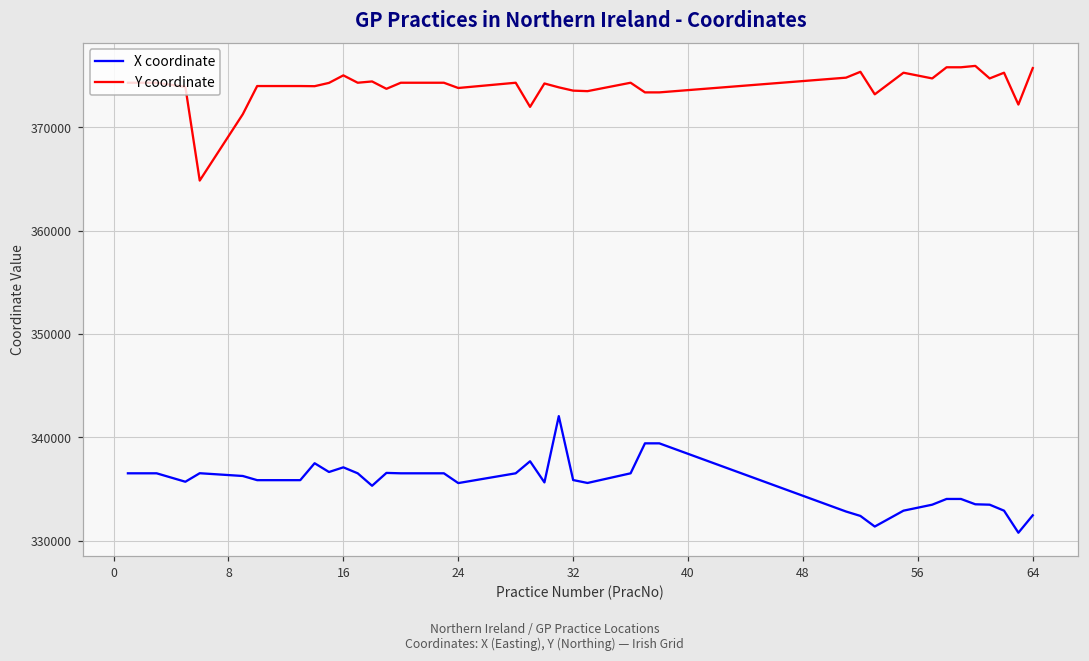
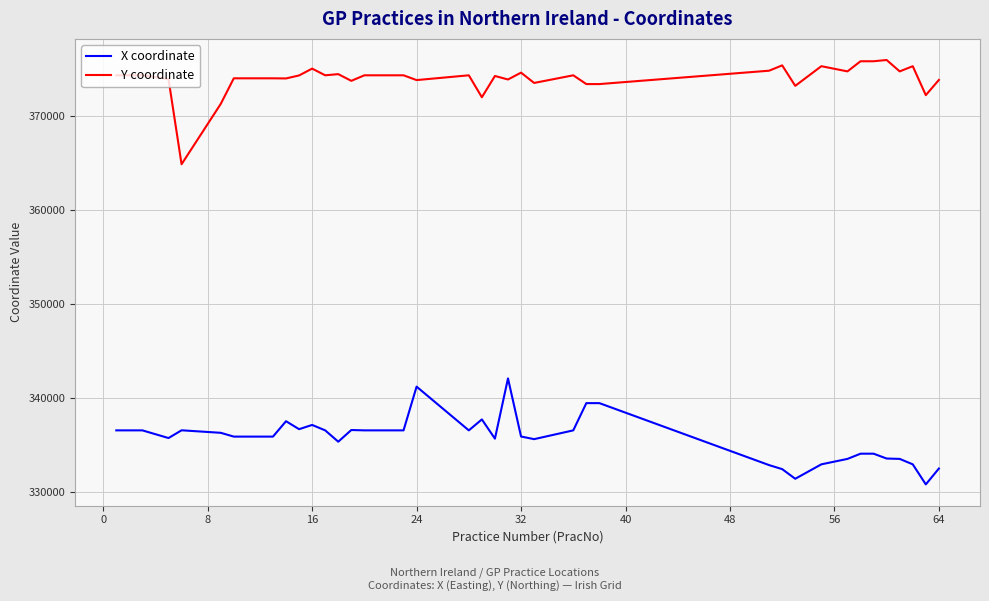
  {
    "X coordinate": {
      "16": 337000,
-     "24": 336000,
+     "24": 341000,
      "32": 336000,
      "64": 332000
    },
    "Y coordinate": {
      "16": 375000,
      "24": 374000,
-     "32": 374000,
-     "64": 376000
+     "32": 375000,
+     "64": 374000
    }
  }
